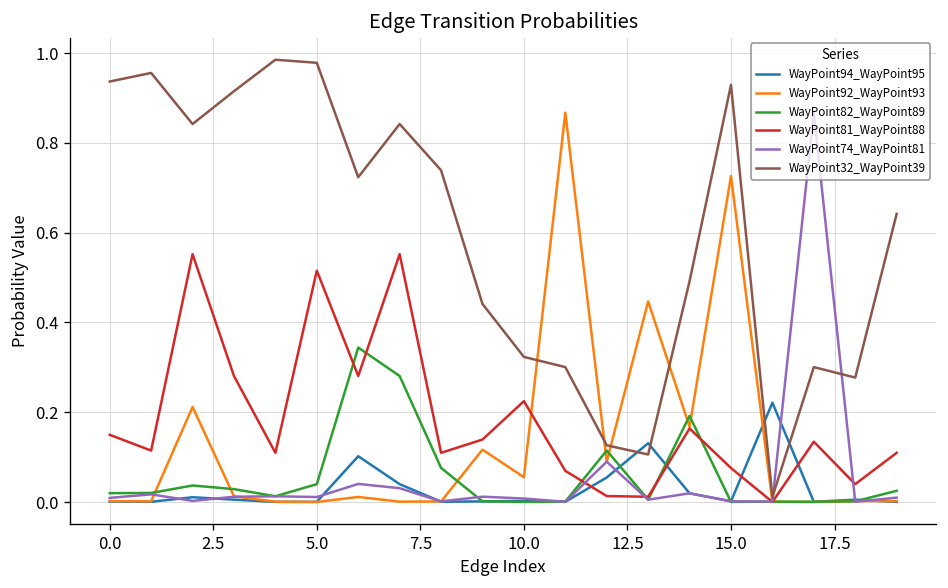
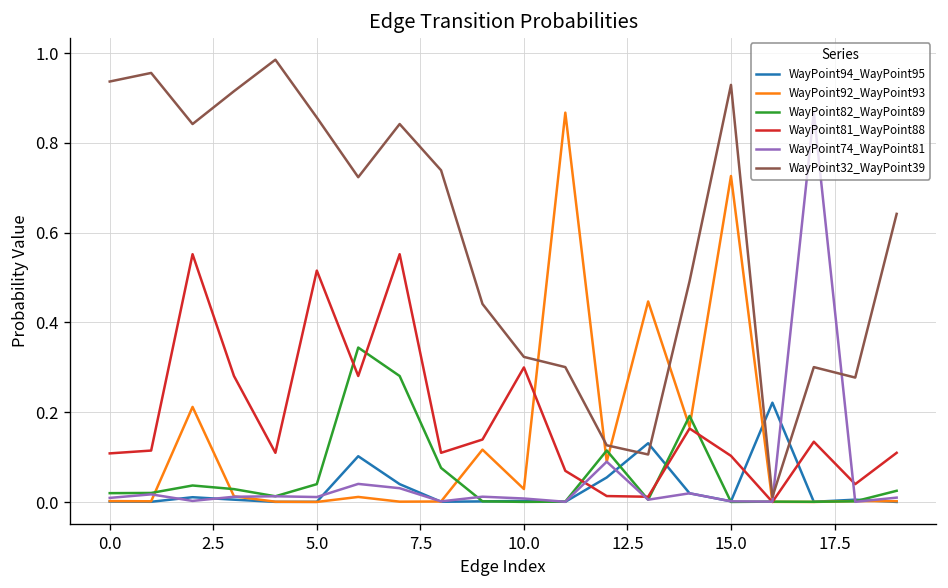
  {
    "WayPoint92_WayPoint93": {
-     "10.0": 0.06,
+     "10.0": 0.03,
      "15.0": 0.73
    },
    "WayPoint82_WayPoint89": {
      "0.0": 0.02,
      "5.0": 0.04
    },
    "WayPoint81_WayPoint88": {
-     "0.0": 0.15,
+     "0.0": 0.11,
      "5.0": 0.52,
-     "10.0": 0.22,
-     "15.0": 0.08
+     "10.0": 0.30,
+     "15.0": 0.10
    },
    "WayPoint74_WayPoint81": {
      "0.0": 0.01,
      "5.0": 0.01
    },
    "WayPoint32_WayPoint39": {
      "0.0": 0.94,
-     "5.0": 0.98,
+     "5.0": 0.86,
      "10.0": 0.32,
      "15.0": 0.93
    }
  }
